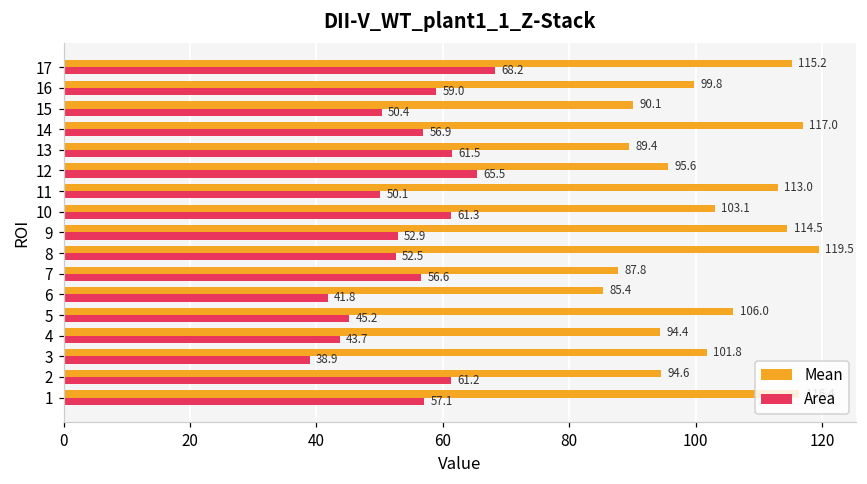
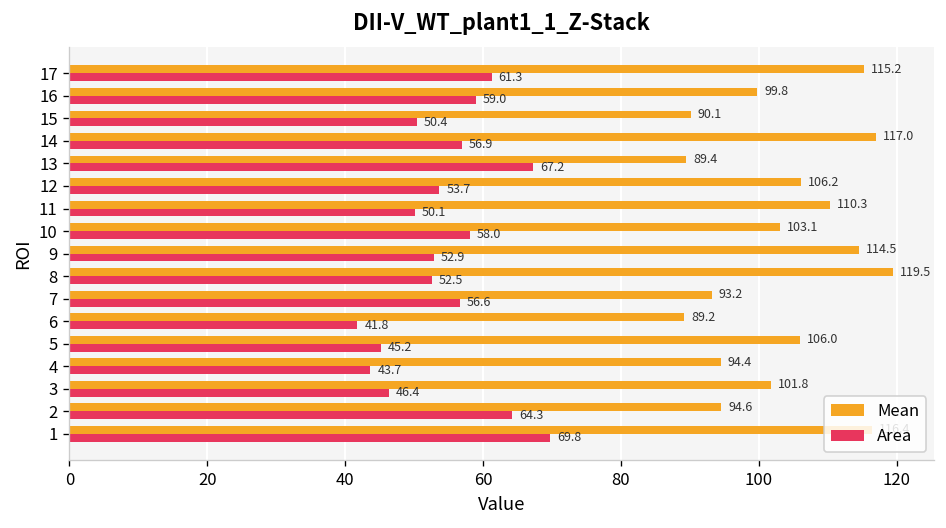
  {
    "Mean": {
      "17": 115.2,
      "16": 99.8,
      "15": 90.1,
      "14": 117.0,
      "13": 89.4,
-     "12": 95.6,
-     "11": 113.0,
+     "12": 106.2,
+     "11": 110.3,
      "10": 103.1,
      "9": 114.5,
      "8": 119.5,
-     "7": 87.8,
-     "6": 85.4,
+     "7": 93.2,
+     "6": 89.2,
      "5": 106.0,
      "4": 94.4,
      "3": 101.8,
      "2": 94.6
    },
    "Area": {
-     "17": 68.2,
+     "17": 61.3,
      "16": 59.0,
      "15": 50.4,
      "14": 56.9,
-     "13": 61.5,
-     "12": 65.5,
+     "13": 67.2,
+     "12": 53.7,
      "11": 50.1,
-     "10": 61.3,
+     "10": 58.0,
      "9": 52.9,
      "8": 52.5,
      "7": 56.6,
      "6": 41.8,
      "5": 45.2,
      "4": 43.7,
-     "3": 38.9,
-     "2": 61.2,
-     "1": 57.1
+     "3": 46.4,
+     "2": 64.3,
+     "1": 69.8
    }
  }
